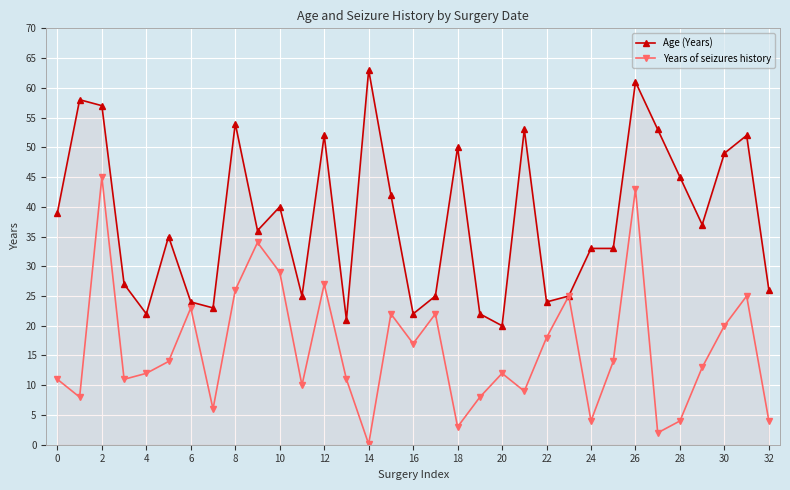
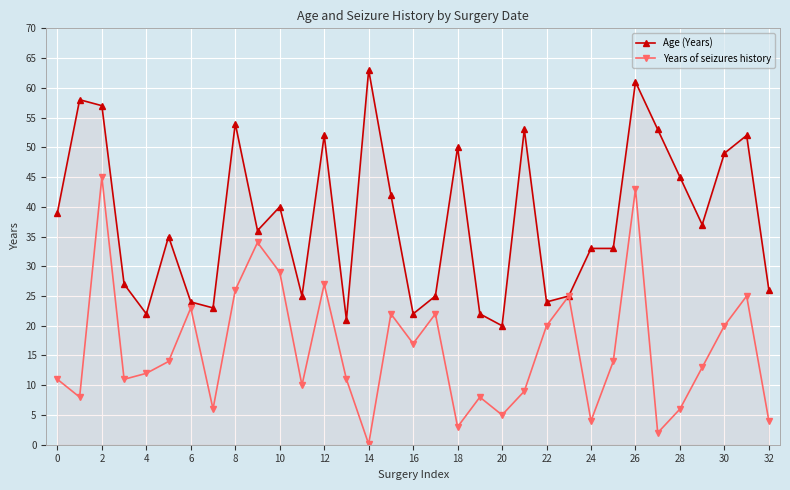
  {
    "Age (Years)": {
      "0": 39,
      "2": 57,
      "4": 22,
      "6": 24,
      "8": 54,
      "10": 40,
      "12": 52,
      "14": 63,
      "16": 22,
      "18": 50,
      "20": 20,
      "22": 24,
      "24": 33,
      "26": 61,
      "28": 45,
      "30": 49,
      "32": 26
    },
    "Years of seizures history": {
      "0": 11,
      "2": 45,
      "4": 12,
      "6": 23,
      "8": 26,
      "10": 29,
      "12": 27,
      "14": 0,
      "16": 17,
      "18": 3,
-     "20": 12,
-     "22": 18,
+     "20": 5,
+     "22": 20,
      "24": 4,
      "26": 43,
-     "28": 4,
+     "28": 6,
      "30": 20,
      "32": 4
    }
  }
